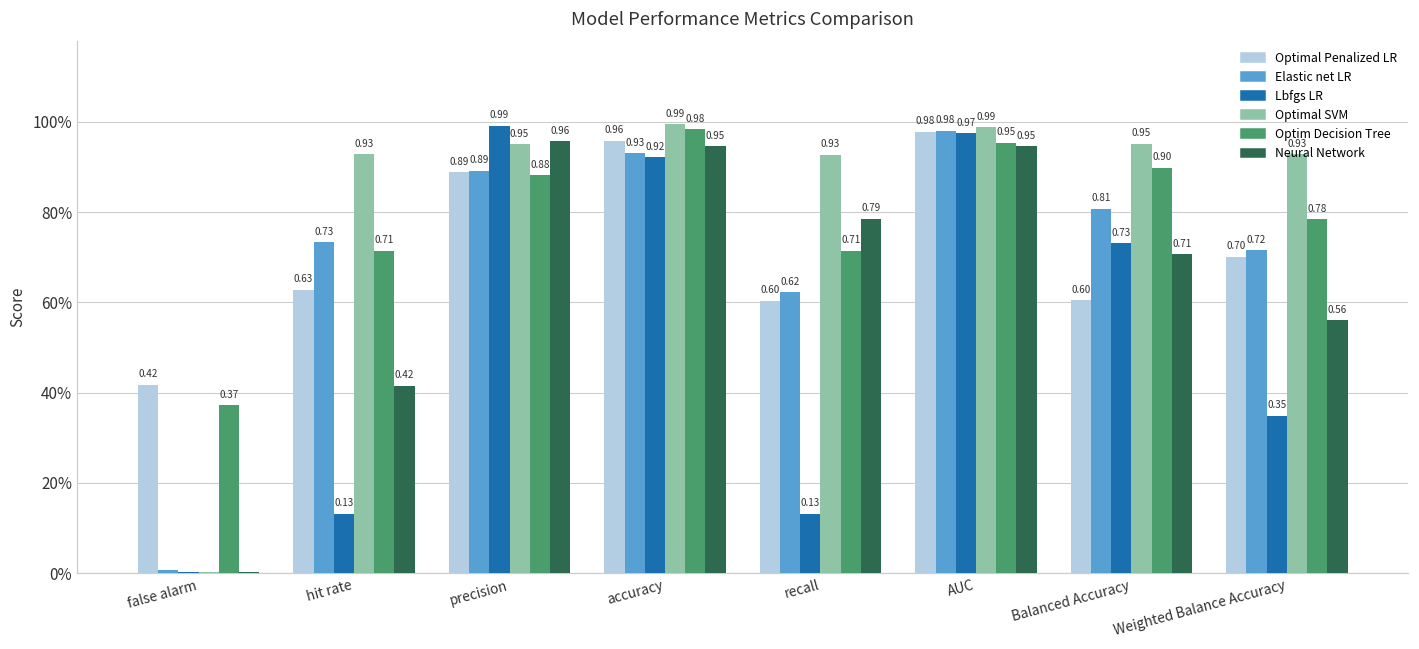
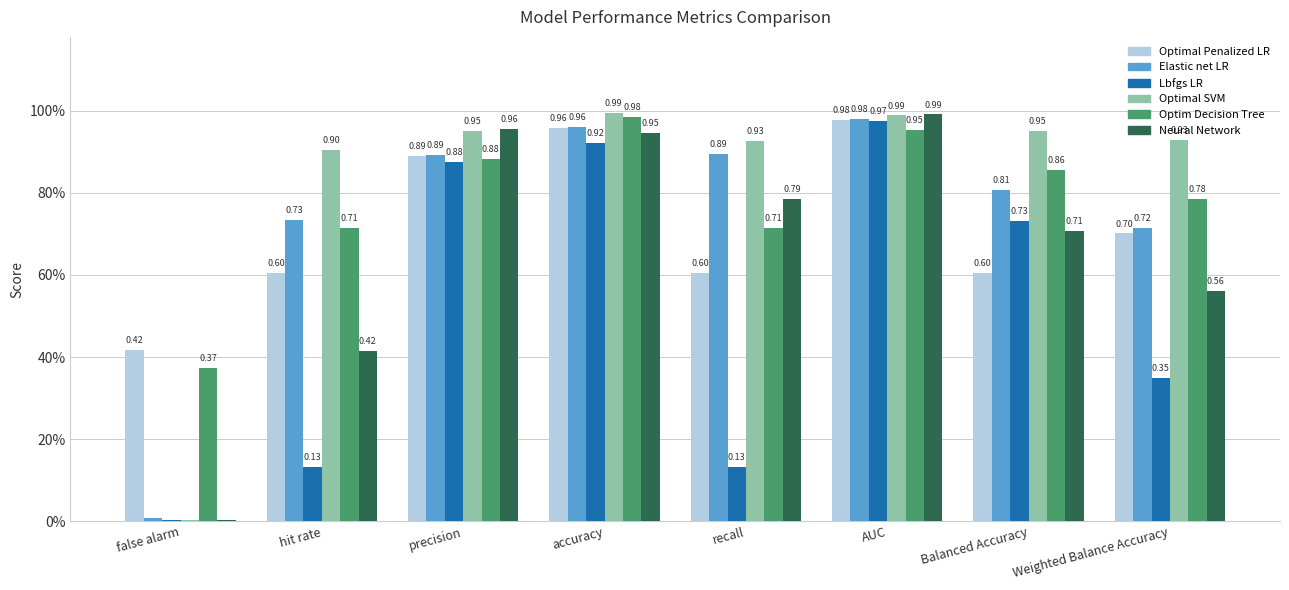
  {
    "Optimal Penalized LR": {
      "false alarm": 0.42,
-     "hit rate": 0.63,
+     "hit rate": 0.60,
      "precision": 0.89,
      "accuracy": 0.96,
      "recall": 0.60,
      "AUC": 0.98,
      "Balanced Accuracy": 0.60,
      "Weighted Balance Accuracy": 0.70
    },
    "Elastic net LR": {
      "hit rate": 0.73,
      "precision": 0.89,
-     "accuracy": 0.93,
-     "recall": 0.62,
+     "accuracy": 0.96,
+     "recall": 0.89,
      "AUC": 0.98,
      "Balanced Accuracy": 0.81,
      "Weighted Balance Accuracy": 0.72
    },
    "Lbfgs LR": {
      "hit rate": 0.13,
-     "precision": 0.99,
+     "precision": 0.88,
      "accuracy": 0.92,
      "recall": 0.13,
      "AUC": 0.97,
      "Balanced Accuracy": 0.73,
      "Weighted Balance Accuracy": 0.35
    },
    "Optimal SVM": {
-     "hit rate": 0.93,
+     "hit rate": 0.90,
      "precision": 0.95,
      "accuracy": 0.99,
      "recall": 0.93,
      "AUC": 0.99,
      "Balanced Accuracy": 0.95,
      "Weighted Balance Accuracy": 0.93
    },
    "Optim Decision Tree": {
      "false alarm": 0.37,
      "hit rate": 0.71,
      "precision": 0.88,
      "accuracy": 0.98,
      "recall": 0.71,
      "AUC": 0.95,
-     "Balanced Accuracy": 0.90,
+     "Balanced Accuracy": 0.86,
      "Weighted Balance Accuracy": 0.78
    },
    "Neural Network": {
      "hit rate": 0.42,
      "precision": 0.96,
      "accuracy": 0.95,
      "recall": 0.79,
-     "AUC": 0.95,
+     "AUC": 0.99,
      "Balanced Accuracy": 0.71,
      "Weighted Balance Accuracy": 0.56
    }
  }
